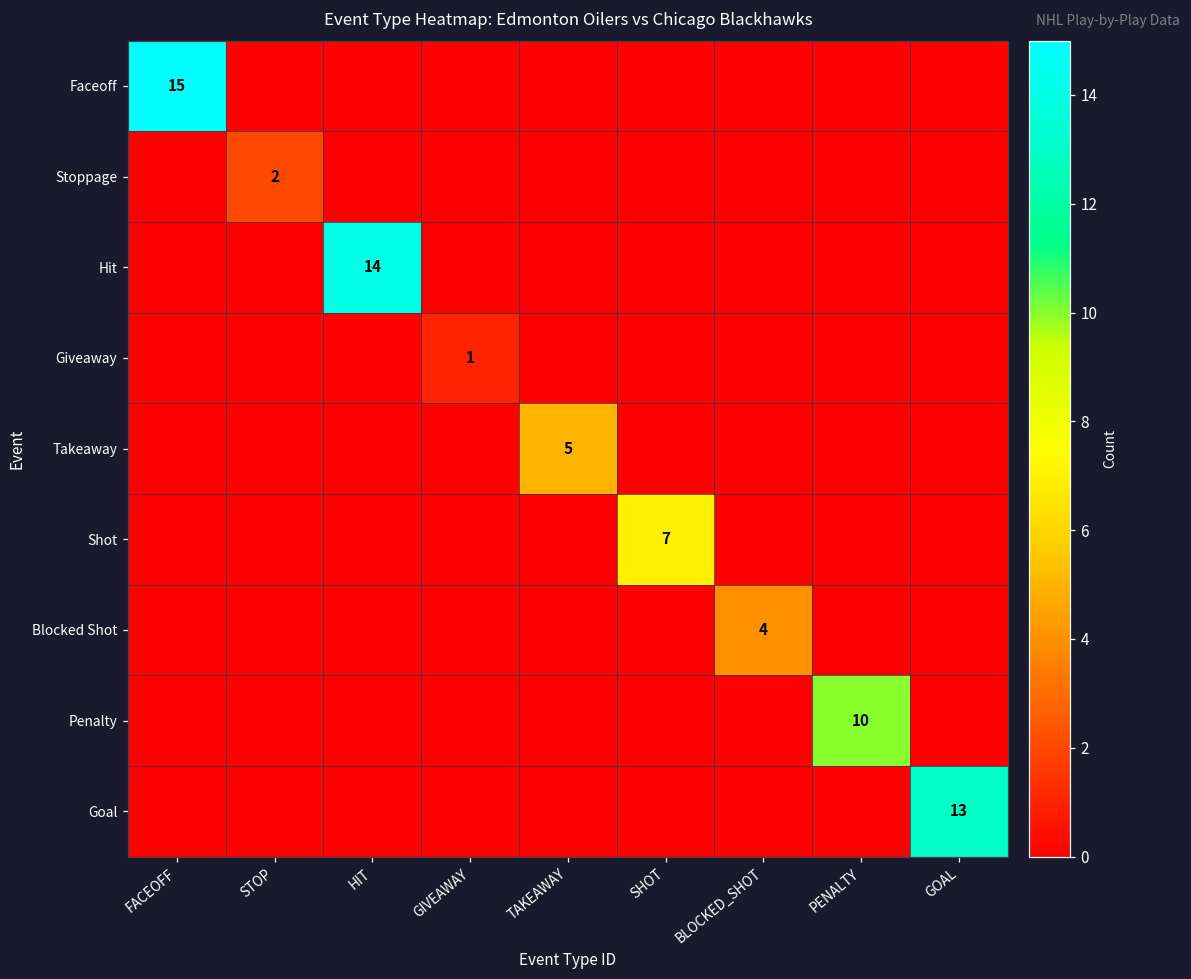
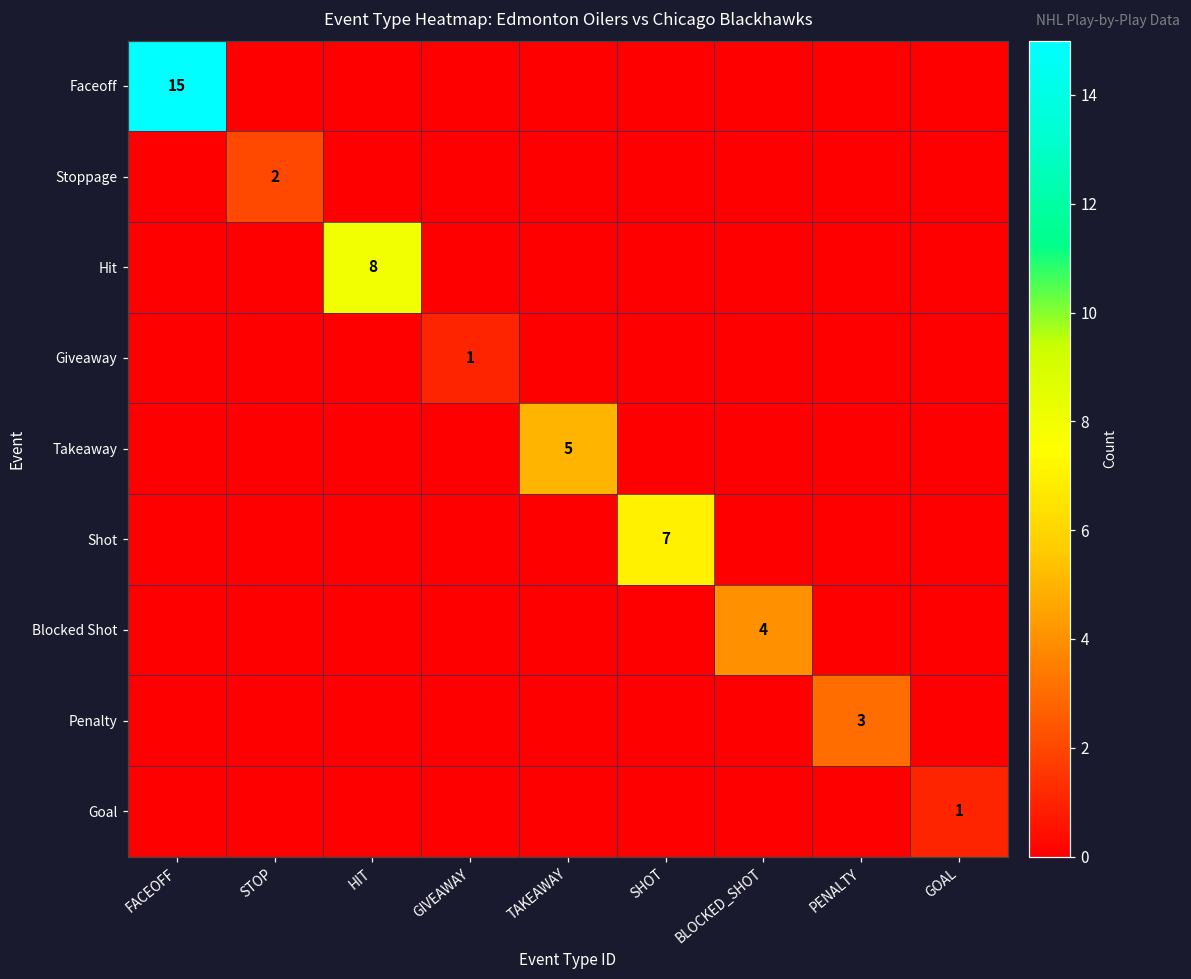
  {
    "Faceoff": {
      "FACEOFF": 15
    },
    "Stoppage": {
      "STOP": 2
    },
    "Hit": {
-     "HIT": 14
+     "HIT": 8
    },
    "Giveaway": {
      "GIVEAWAY": 1
    },
    "Takeaway": {
      "TAKEAWAY": 5
    },
    "Shot": {
      "SHOT": 7
    },
    "Blocked Shot": {
      "BLOCKED_SHOT": 4
    },
    "Penalty": {
-     "PENALTY": 10
+     "PENALTY": 3
    },
    "Goal": {
-     "GOAL": 13
+     "GOAL": 1
    }
  }
